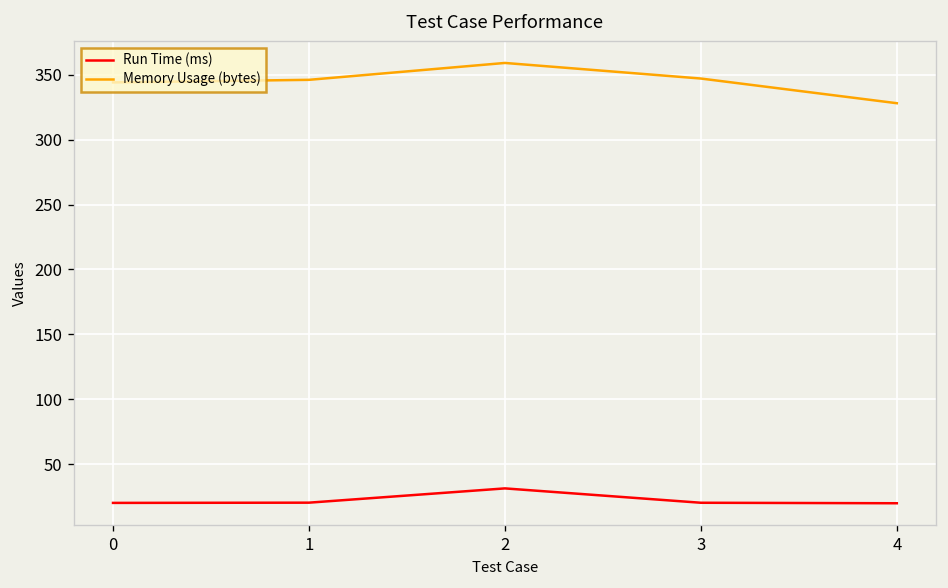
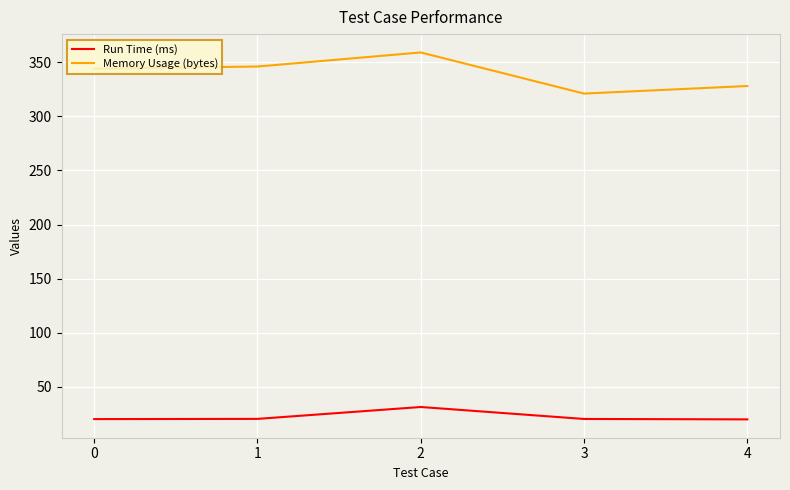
  {
    "Run Time (ms)": {
      "0": 20,
      "1": 20,
      "2": 31,
      "3": 20,
      "4": 20
    },
    "Memory Usage (bytes)": {
      "1": 346,
      "2": 359,
-     "3": 347,
+     "3": 321,
      "4": 328
    }
  }
